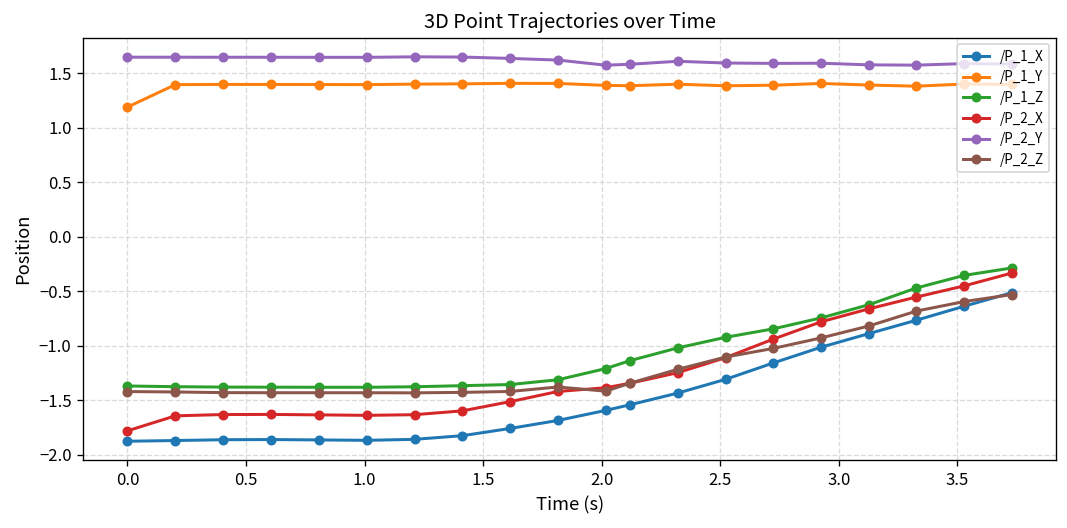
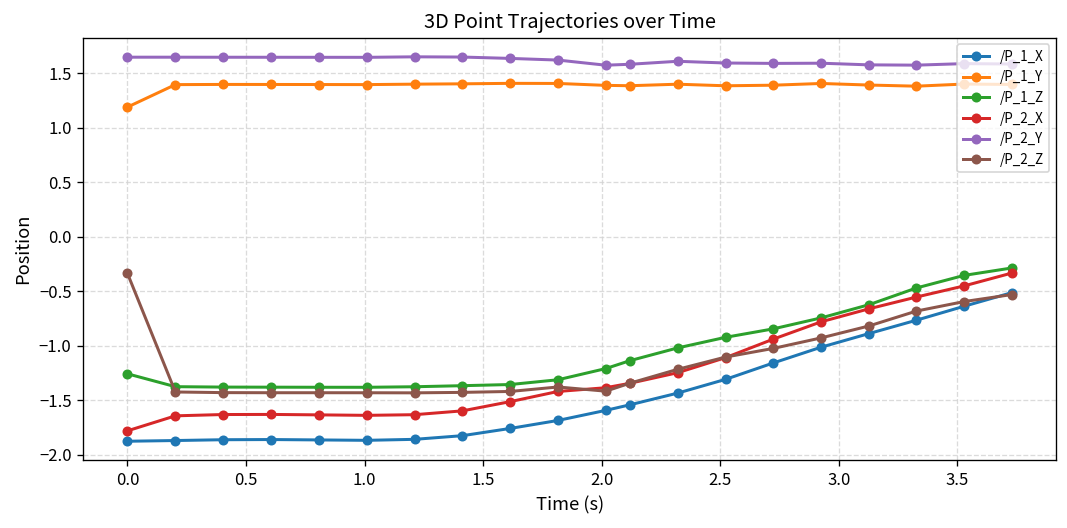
  {
    "/P_1_X": {
      "0.0": -1.9
    },
    "/P_1_Y": {
      "0.0": 1.2
    },
    "/P_1_Z": {
-     "0.0": -1.4
+     "0.0": -1.3
    },
    "/P_2_X": {
      "0.0": -1.8
    },
    "/P_2_Y": {
      "0.0": 1.6
    },
    "/P_2_Z": {
-     "0.0": -1.4
+     "0.0": -0.3
    }
  }
